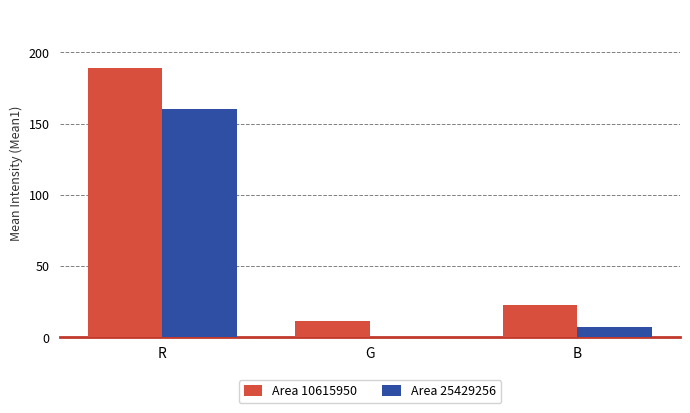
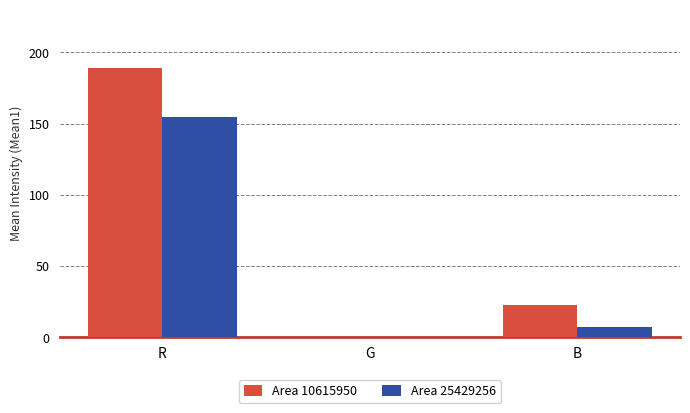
  {
    "Area 10615950": {
      "R": 189,
-     "G": 12,
+     "G": 0,
      "B": 23
    },
    "Area 25429256": {
-     "R": 161,
+     "R": 155,
      "G": 0,
      "B": 7
    }
  }
